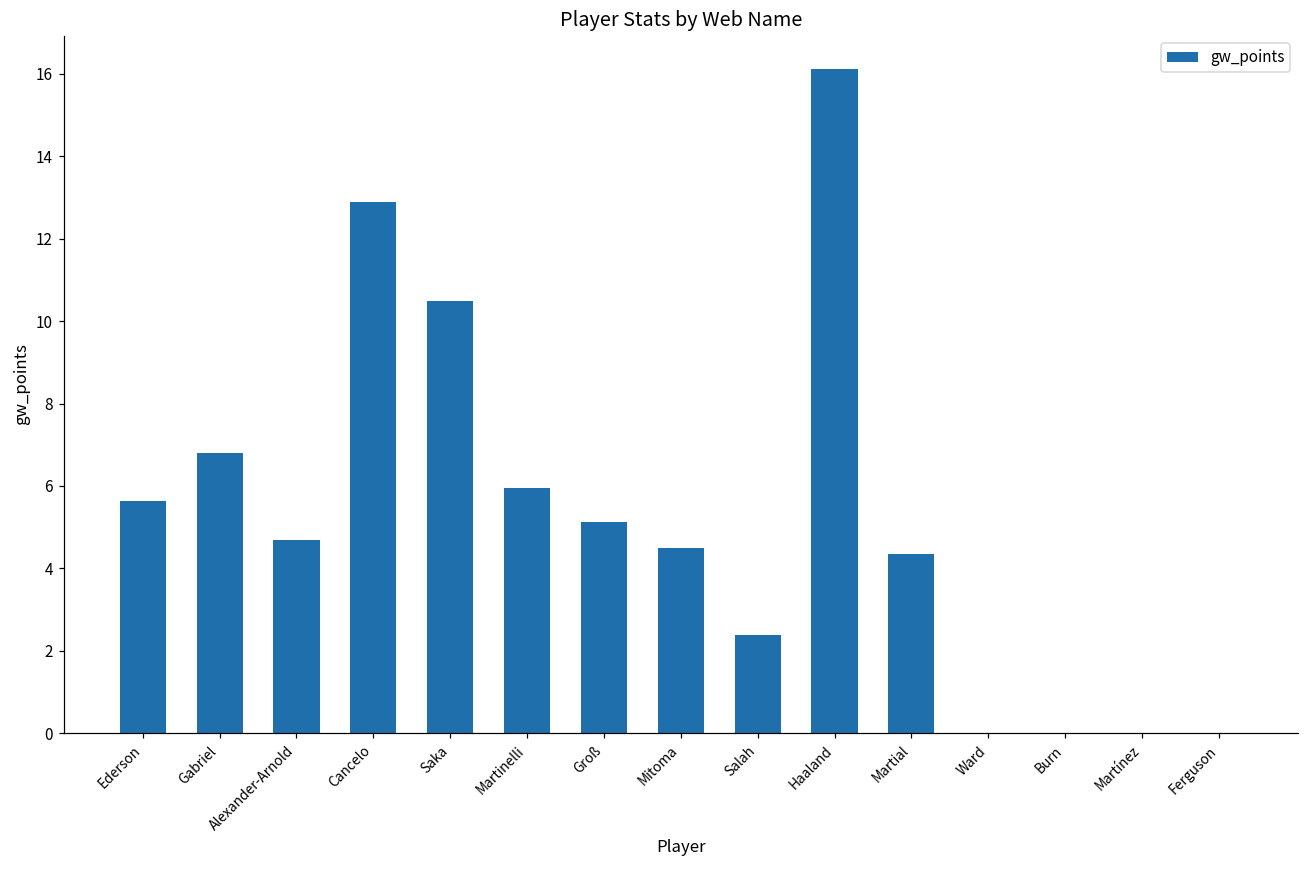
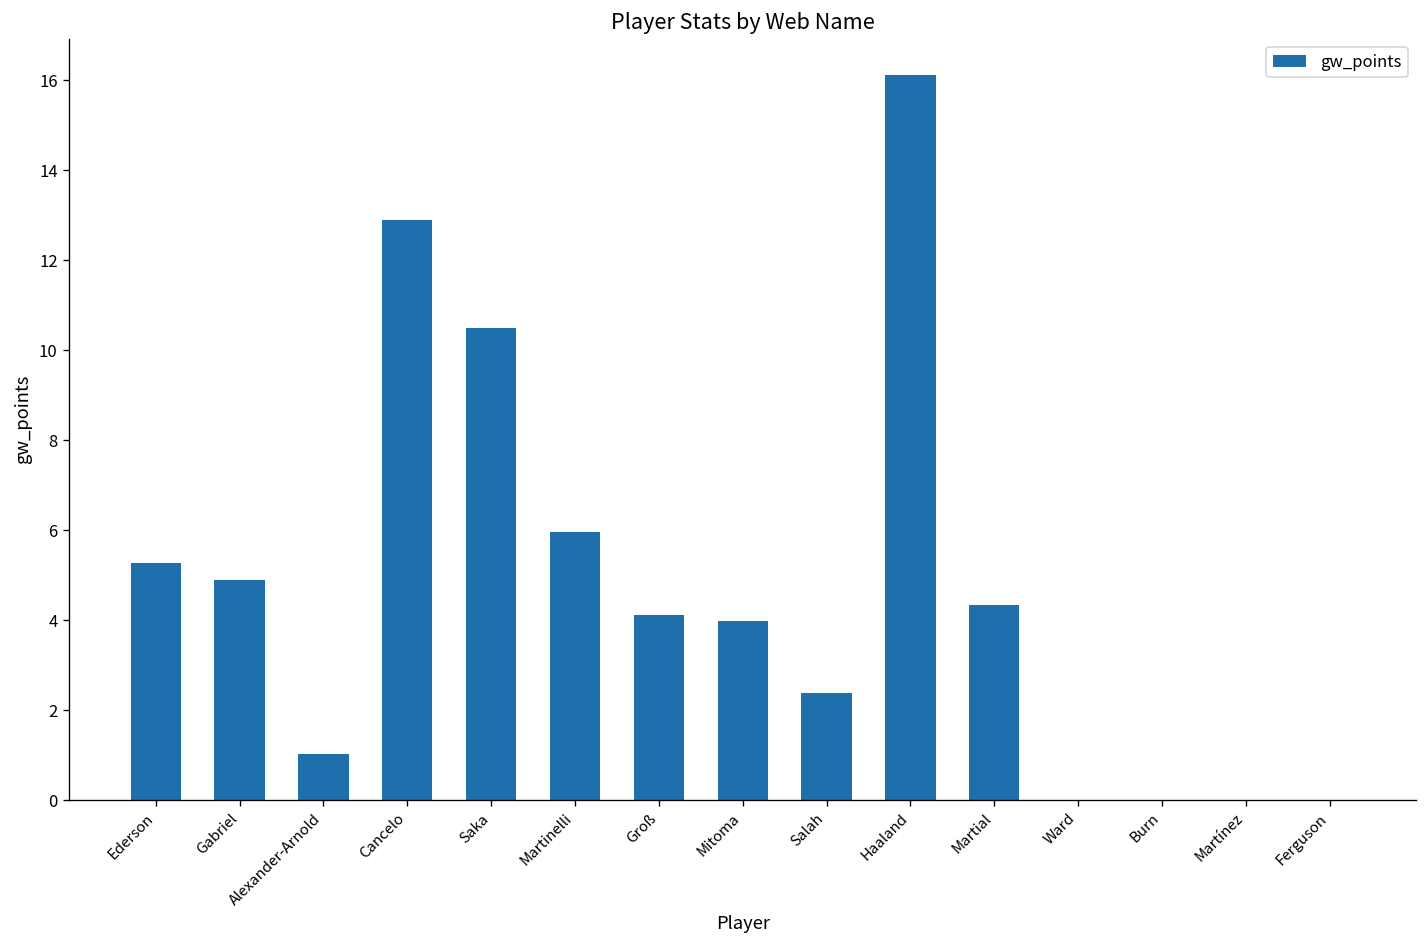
  {
-   "Ederson": 5.6,
-   "Gabriel": 6.8,
-   "Alexander-Arnold": 4.7,
+   "Ederson": 5.3,
+   "Gabriel": 4.9,
+   "Alexander-Arnold": 1.0,
    "Cancelo": 12.9,
    "Saka": 10.5,
    "Martinelli": 6.0,
-   "Groß": 5.1,
-   "Mitoma": 4.5,
+   "Groß": 4.1,
+   "Mitoma": 4.0,
    "Salah": 2.4,
    "Haaland": 16.1,
    "Martial": 4.3,
    "Ward": 0.0,
    "Burn": 0.0,
    "Martínez": 0.0,
    "Ferguson": 0.0
  }
